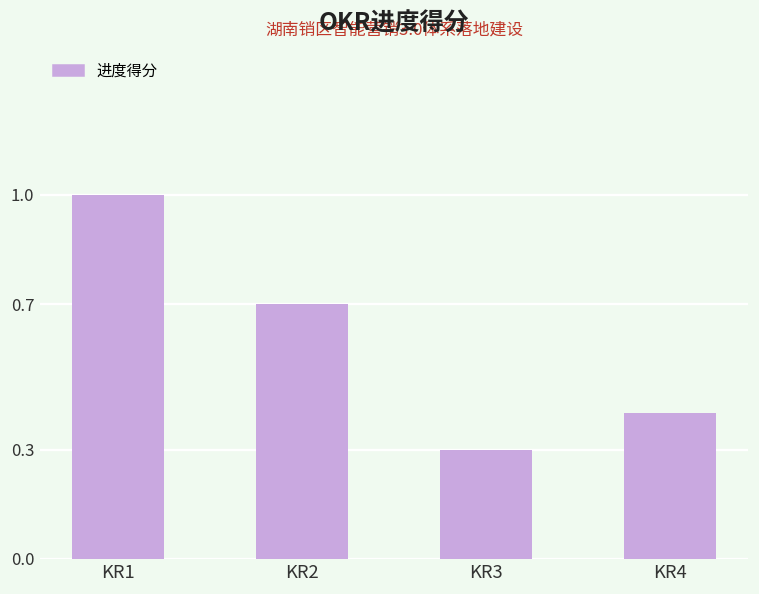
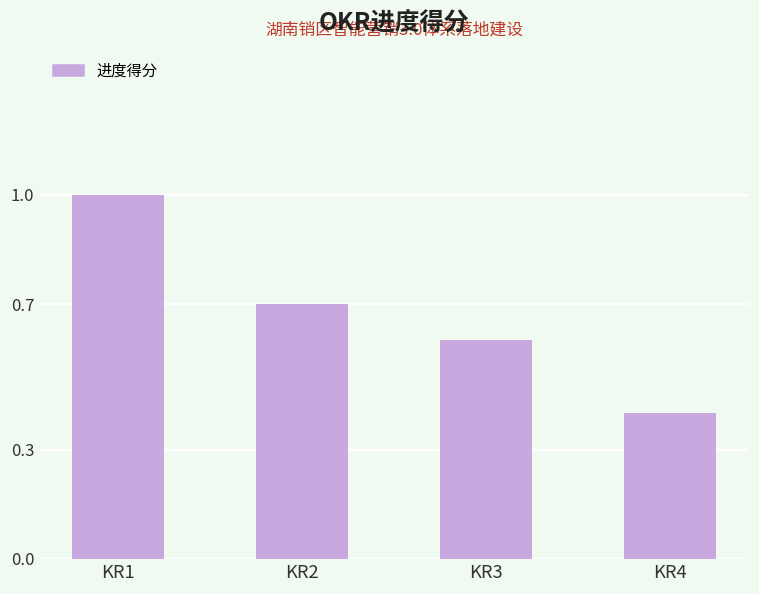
  {
    "KR1": 1.0,
    "KR2": 0.7,
-   "KR3": 0.3,
+   "KR3": 0.6,
    "KR4": 0.4
  }
